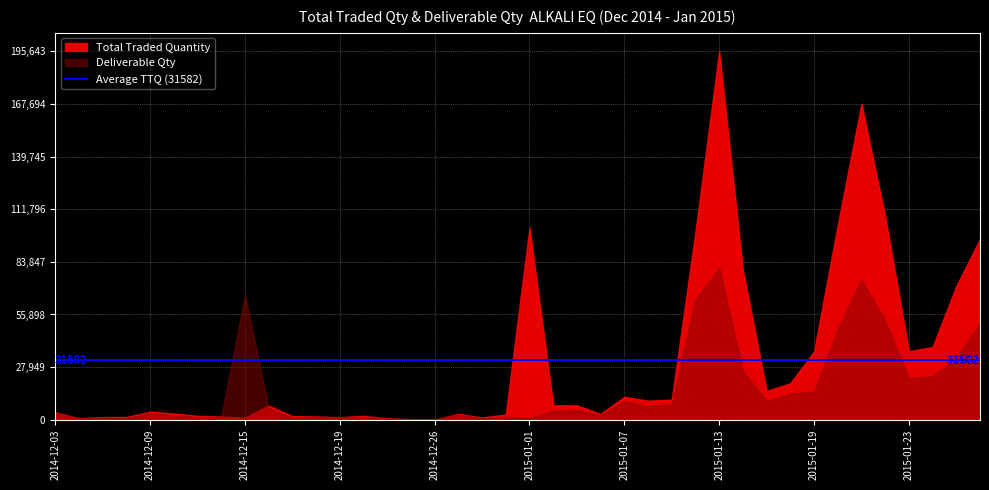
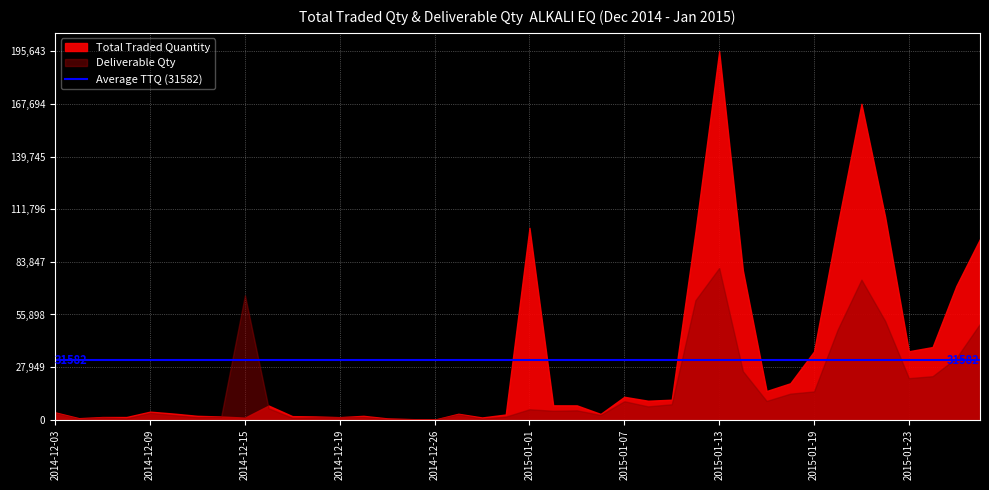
  {
    "Total Traded Quantity": {
      "2015-01-01": "102,000",
      "2015-01-07": "12,000",
      "2015-01-13": "196,000",
      "2015-01-19": "36,000",
      "2015-01-23": "36,000"
    },
    "Deliverable Qty": {
      "2014-12-15": "66,000",
-     "2015-01-01": "1,000",
+     "2015-01-01": "6,000",
      "2015-01-07": "10,000",
      "2015-01-13": "81,000",
      "2015-01-19": "15,000",
      "2015-01-23": "22,000"
    }
  }
